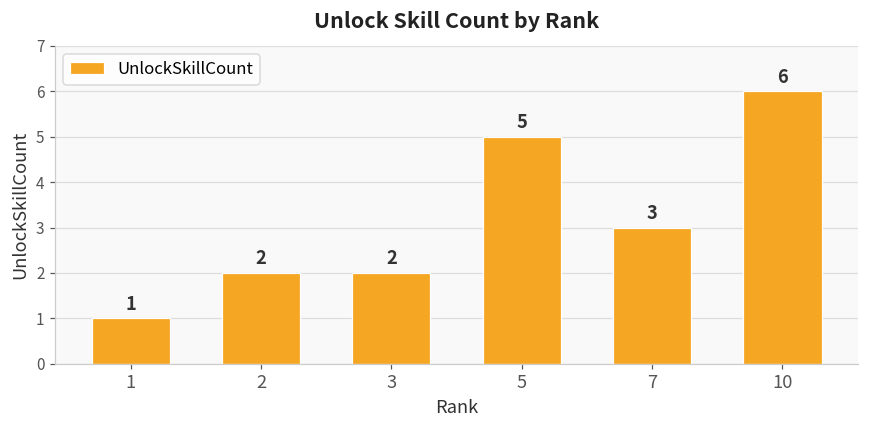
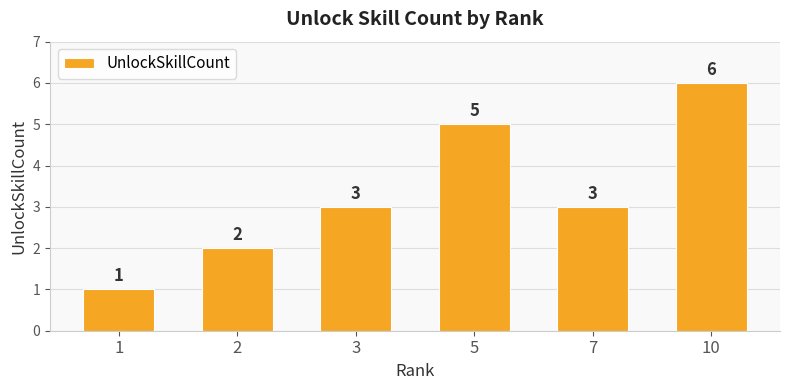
  {
    "1": 1,
    "2": 2,
-   "3": 2,
+   "3": 3,
    "5": 5,
    "7": 3,
    "10": 6
  }
